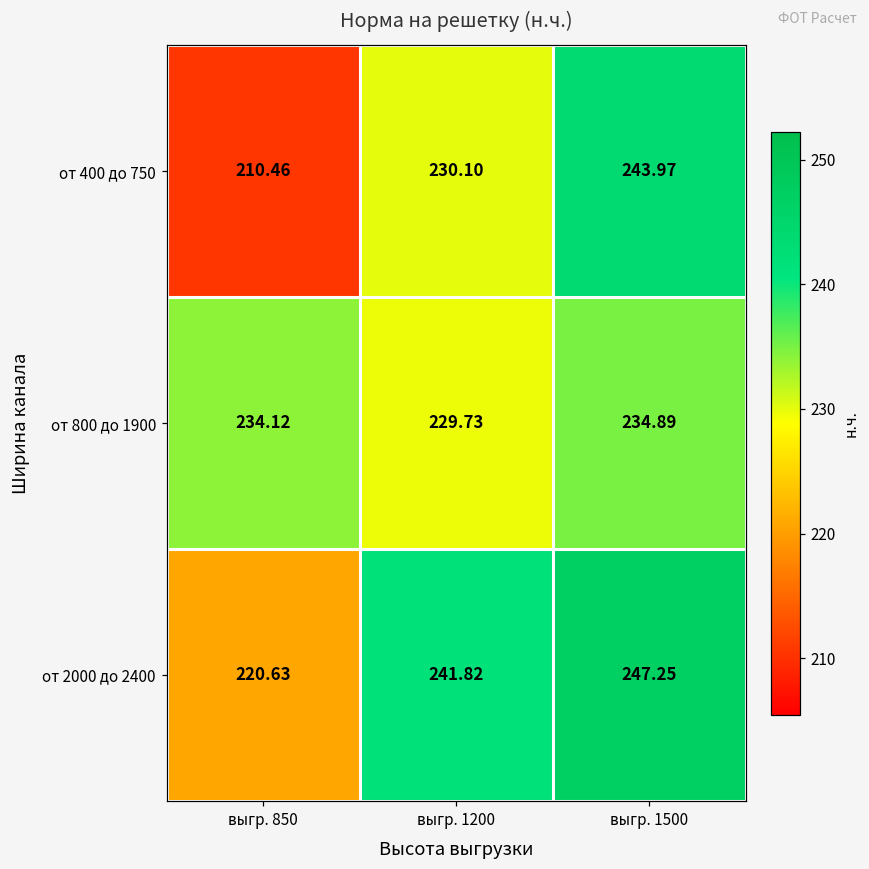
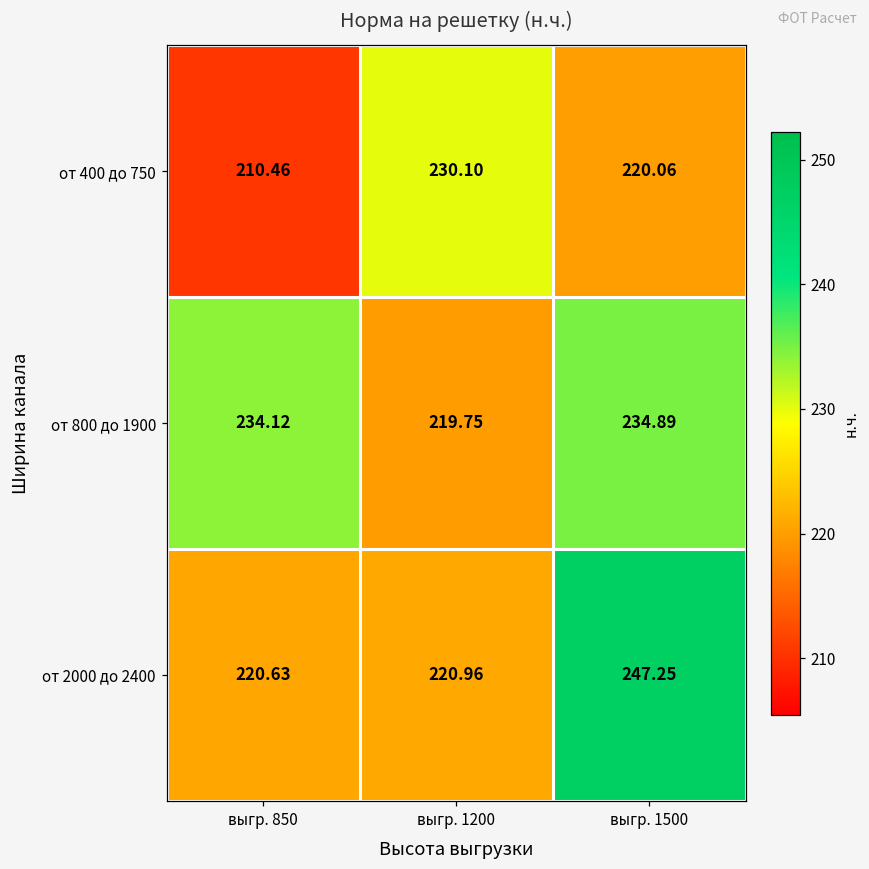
  {
    "от 400 до 750": {
      "выгр. 850": 210.46,
      "выгр. 1200": 230.10,
-     "выгр. 1500": 243.97
+     "выгр. 1500": 220.06
    },
    "от 800 до 1900": {
      "выгр. 850": 234.12,
-     "выгр. 1200": 229.73,
+     "выгр. 1200": 219.75,
      "выгр. 1500": 234.89
    },
    "от 2000 до 2400": {
      "выгр. 850": 220.63,
-     "выгр. 1200": 241.82,
+     "выгр. 1200": 220.96,
      "выгр. 1500": 247.25
    }
  }
